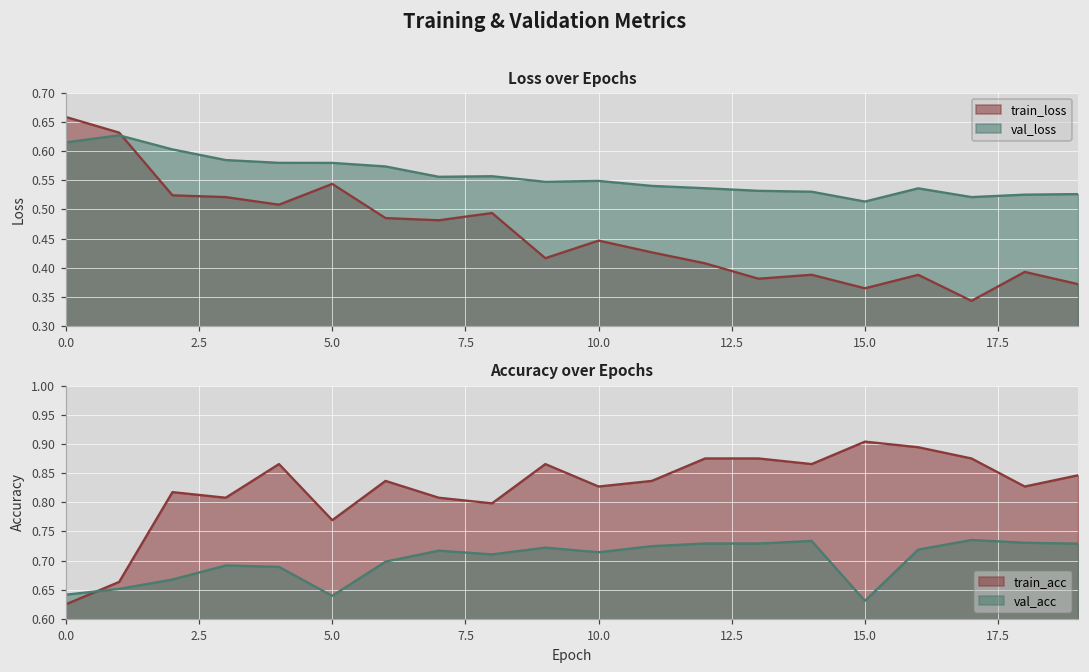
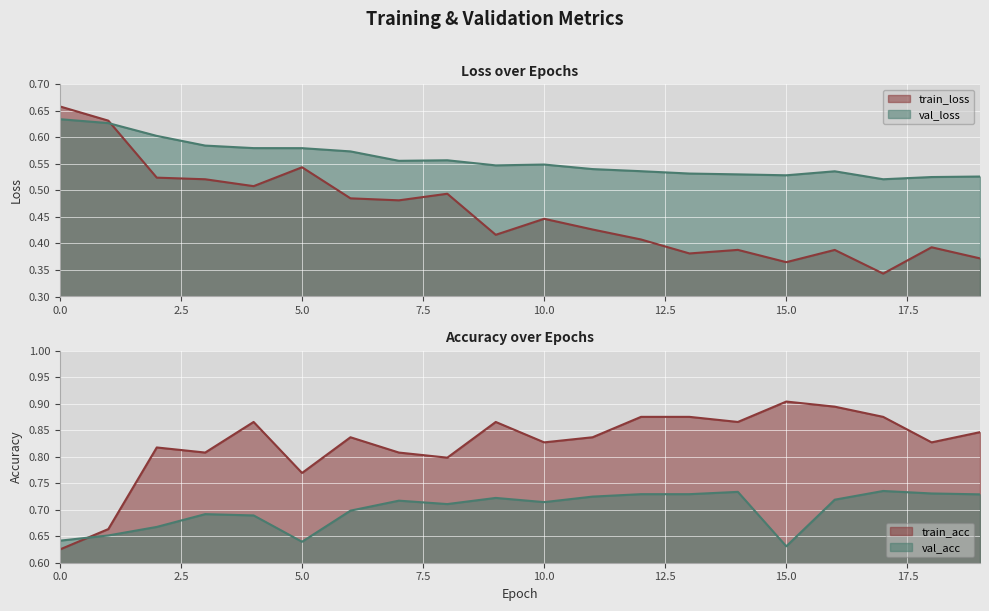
  {
    "Loss over Epochs": {
      "train_loss": {
        "0.0": 0.66,
        "5.0": 0.54,
        "10.0": 0.45,
        "15.0": 0.36
      },
      "val_loss": {
-       "0.0": 0.61,
+       "0.0": 0.63,
        "5.0": 0.58,
        "10.0": 0.55,
-       "15.0": 0.51
+       "15.0": 0.53
      }
    },
    "Accuracy over Epochs": {
      "train_acc": {
        "0.0": 0.63,
        "5.0": 0.77,
        "10.0": 0.83,
        "15.0": 0.90
      },
      "val_acc": {
        "0.0": 0.64,
        "5.0": 0.64,
        "10.0": 0.71,
        "15.0": 0.63
      }
    }
  }
